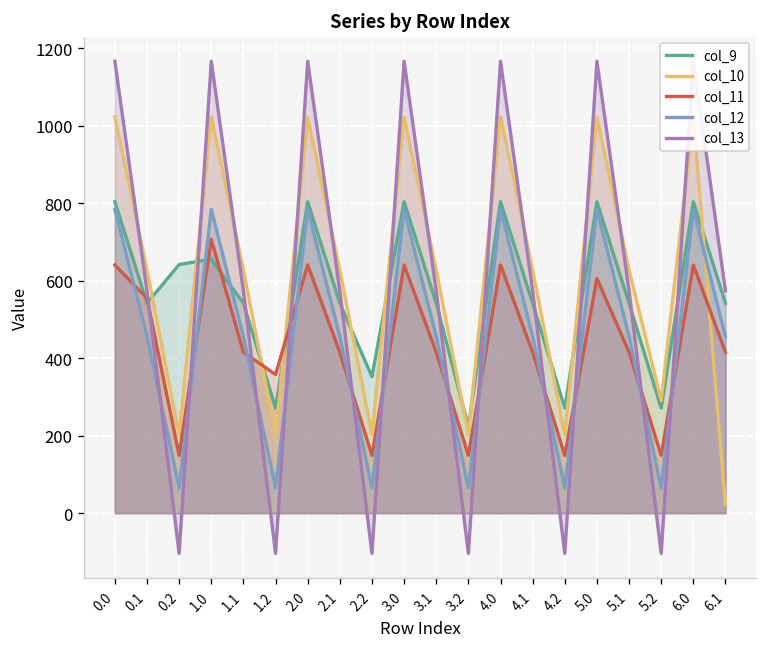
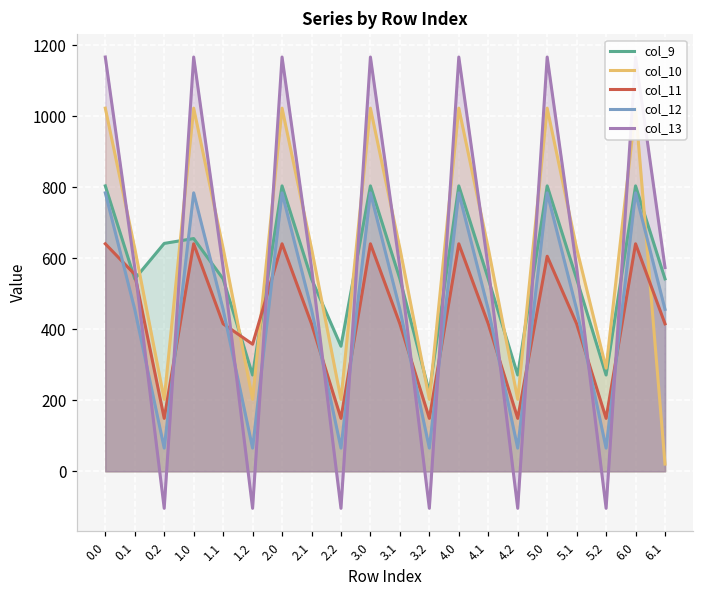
  {
    "col_9": {
      "0.0": 800,
      "0.1": 540,
      "0.2": 640,
      "1.0": 660,
      "1.1": 540,
      "1.2": 270,
      "2.0": 800,
      "2.1": 540,
      "2.2": 350,
      "3.0": 800,
      "3.1": 540,
      "3.2": 220,
      "4.0": 800,
      "4.1": 540,
      "4.2": 270,
      "5.0": 800,
      "5.1": 540,
      "5.2": 270,
      "6.0": 800,
      "6.1": 540
    },
    "col_10": {
      "0.0": 1020,
      "0.1": 630,
      "0.2": 200,
      "1.0": 1020,
      "1.1": 630,
      "1.2": 200,
      "2.0": 1020,
      "2.1": 630,
      "2.2": 200,
      "3.0": 1020,
      "3.1": 630,
      "3.2": 200,
      "4.0": 1020,
      "4.1": 630,
      "4.2": 200,
      "5.0": 1020,
      "5.1": 630,
      "5.2": 290,
      "6.1": 20
    },
    "col_11": {
      "0.0": 640,
      "0.1": 550,
      "0.2": 150,
-     "1.0": 710,
+     "1.0": 640,
      "1.1": 420,
      "1.2": 360,
      "2.0": 640,
      "2.1": 420,
      "2.2": 150,
      "3.0": 640,
      "3.1": 420,
      "3.2": 150,
      "4.0": 640,
      "4.1": 420,
      "4.2": 150,
      "5.0": 610,
      "5.1": 420,
      "5.2": 150,
      "6.0": 640,
      "6.1": 420
    }
  }
